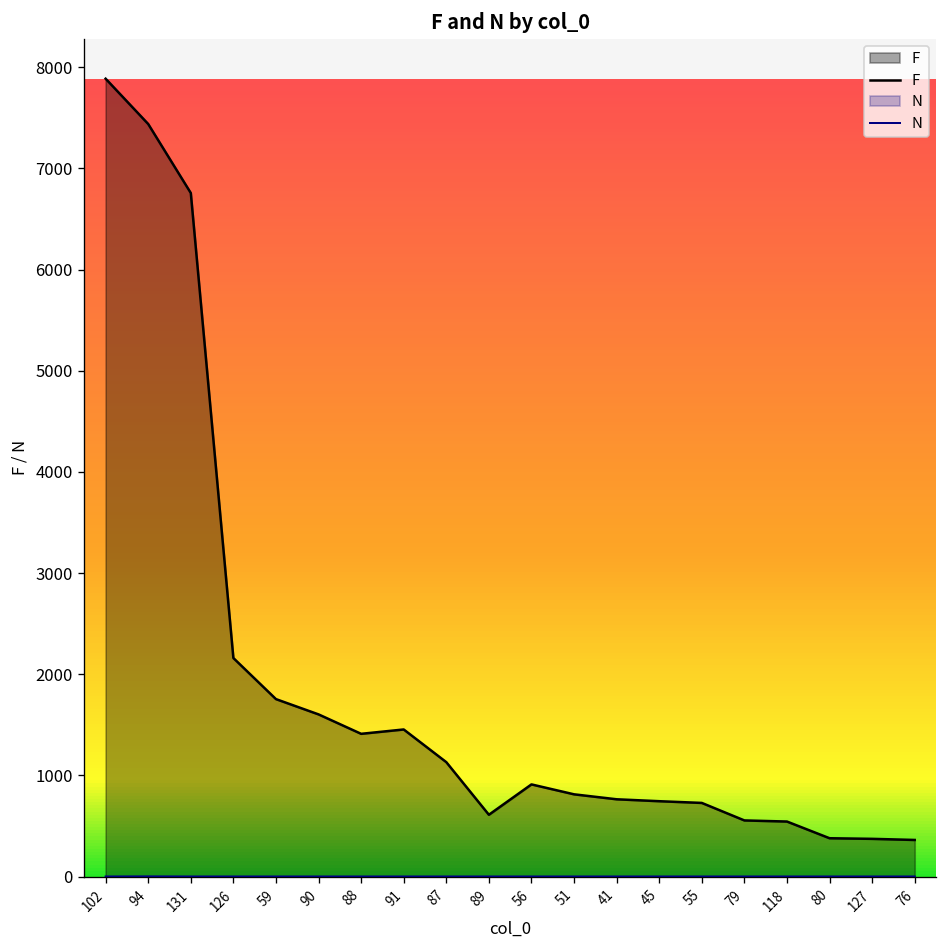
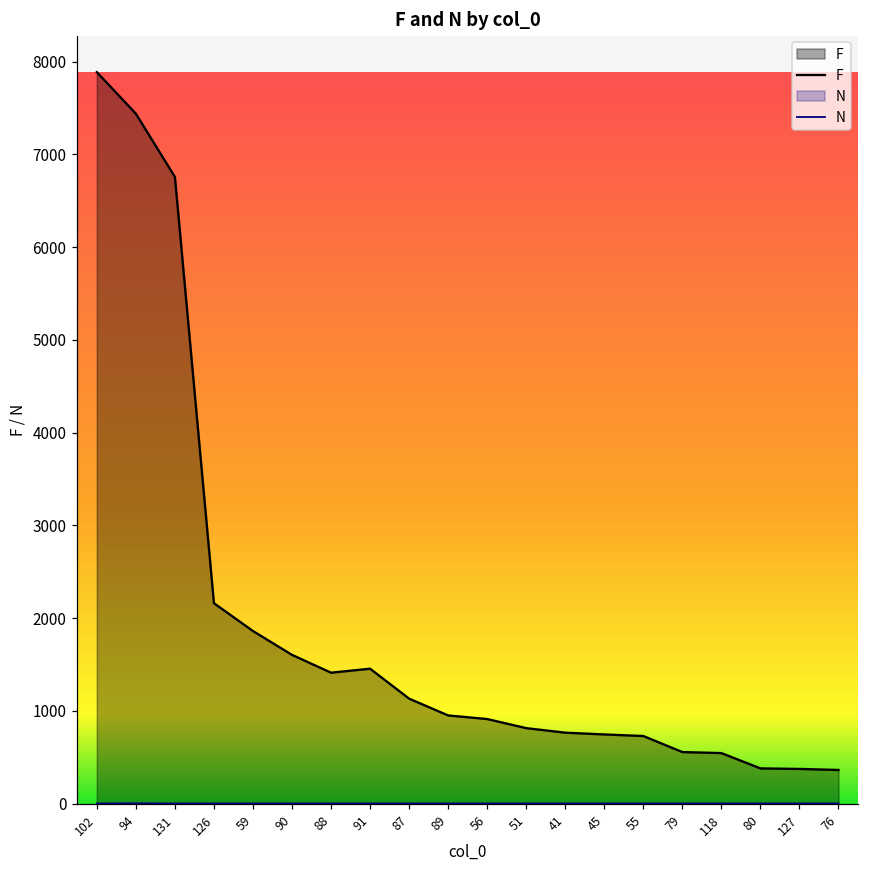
  {
    "F": {
      "102": 7900,
      "94": 7400,
      "131": 6800,
      "126": 2200,
-     "59": 1800,
+     "59": 1900,
      "90": 1600,
      "88": 1400,
      "91": 1500,
      "87": 1100,
-     "89": 600,
+     "89": 1000,
      "56": 900,
      "51": 800,
      "41": 800,
      "45": 700,
      "55": 700,
      "79": 600,
      "118": 500,
      "80": 400,
      "127": 400,
      "76": 400
    },
    "N": {
      "102": 0,
      "94": 0,
      "131": 0,
      "126": 0,
      "59": 0,
      "90": 0,
      "88": 0,
      "91": 0,
      "87": 0,
      "89": 0,
      "56": 0,
      "51": 0,
      "41": 0,
      "45": 0,
      "55": 0,
      "79": 0,
      "118": 0,
      "80": 0,
      "127": 0,
      "76": 0
    }
  }
